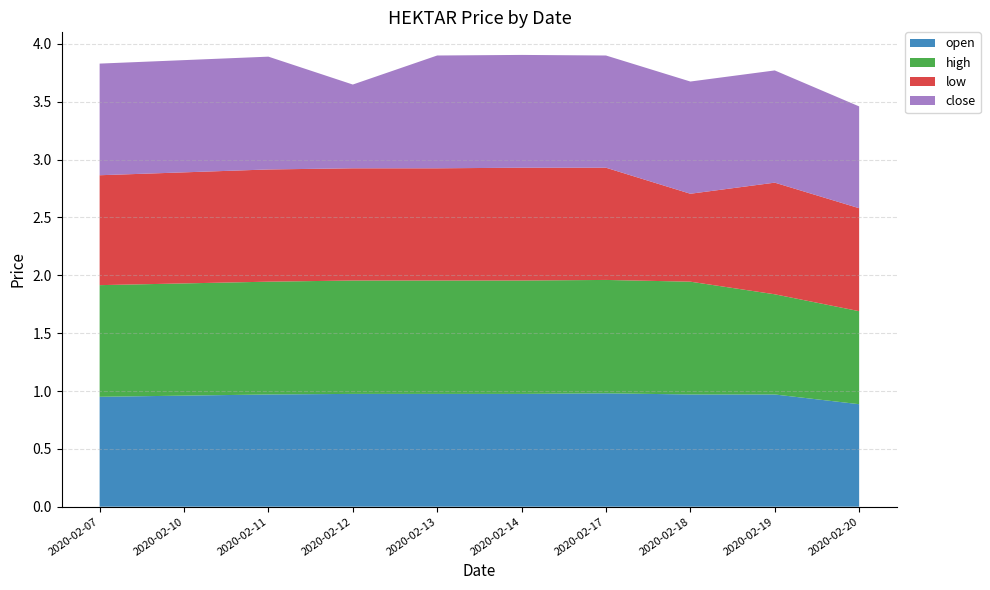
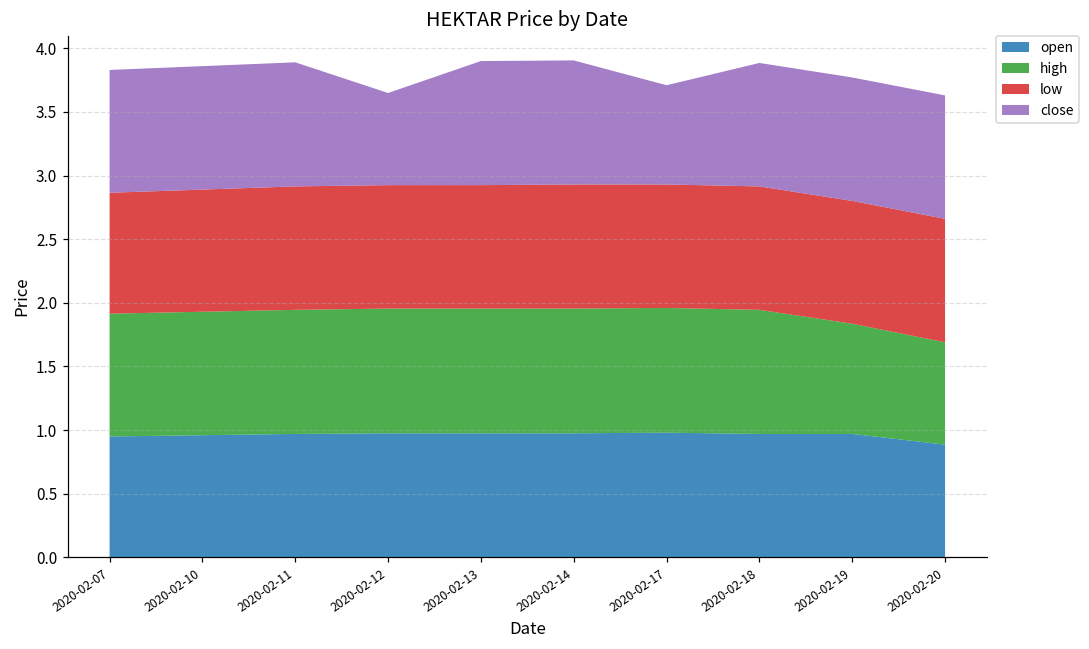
  {
    "open": {
      "2020-02-07": 0.95,
      "2020-02-10": 0.96,
      "2020-02-11": 0.97,
      "2020-02-12": 0.98,
      "2020-02-13": 0.98,
      "2020-02-14": 0.98,
      "2020-02-17": 0.98,
      "2020-02-18": 0.97,
      "2020-02-19": 0.97,
      "2020-02-20": 0.89
    },
    "high": {
      "2020-02-07": 0.97,
      "2020-02-10": 0.97,
      "2020-02-11": 0.97,
      "2020-02-12": 0.98,
      "2020-02-13": 0.98,
      "2020-02-14": 0.98,
      "2020-02-17": 0.98,
      "2020-02-18": 0.97,
      "2020-02-19": 0.87,
      "2020-02-20": 0.80
    },
    "low": {
      "2020-02-07": 0.95,
      "2020-02-10": 0.96,
      "2020-02-11": 0.97,
      "2020-02-12": 0.97,
      "2020-02-13": 0.97,
      "2020-02-14": 0.98,
      "2020-02-17": 0.97,
-     "2020-02-18": 0.76,
+     "2020-02-18": 0.97,
      "2020-02-19": 0.96,
-     "2020-02-20": 0.89
+     "2020-02-20": 0.97
    },
    "close": {
      "2020-02-07": 0.96,
      "2020-02-10": 0.97,
      "2020-02-11": 0.98,
      "2020-02-12": 0.72,
      "2020-02-13": 0.98,
      "2020-02-14": 0.98,
-     "2020-02-17": 0.97,
+     "2020-02-17": 0.78,
      "2020-02-18": 0.97,
      "2020-02-19": 0.97,
-     "2020-02-20": 0.88
+     "2020-02-20": 0.97
    }
  }
